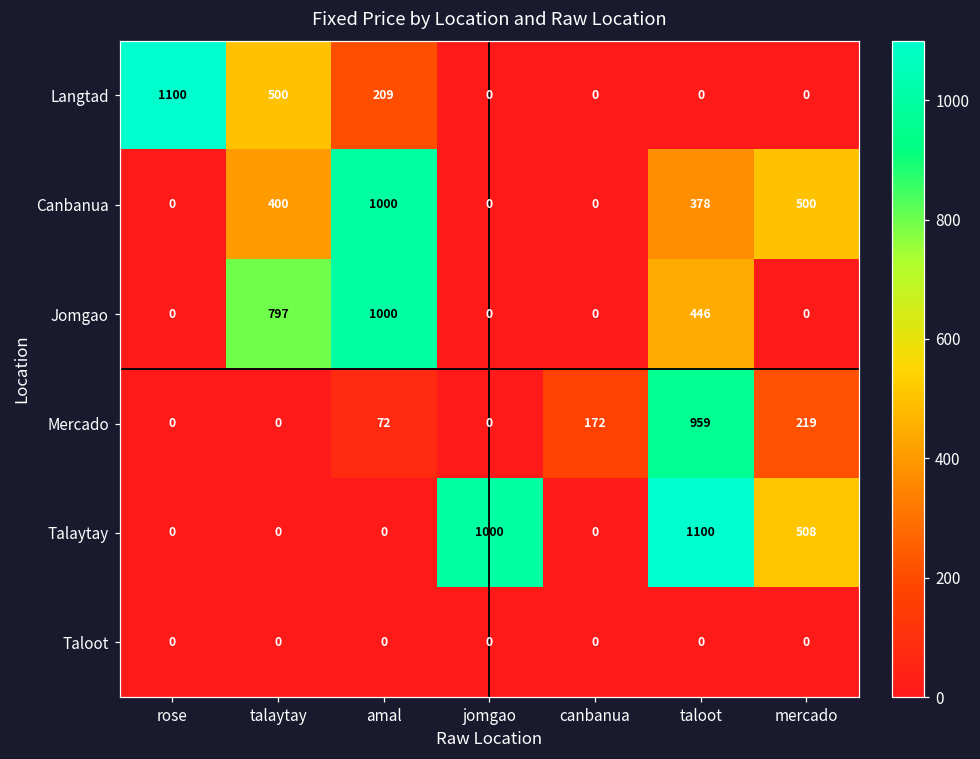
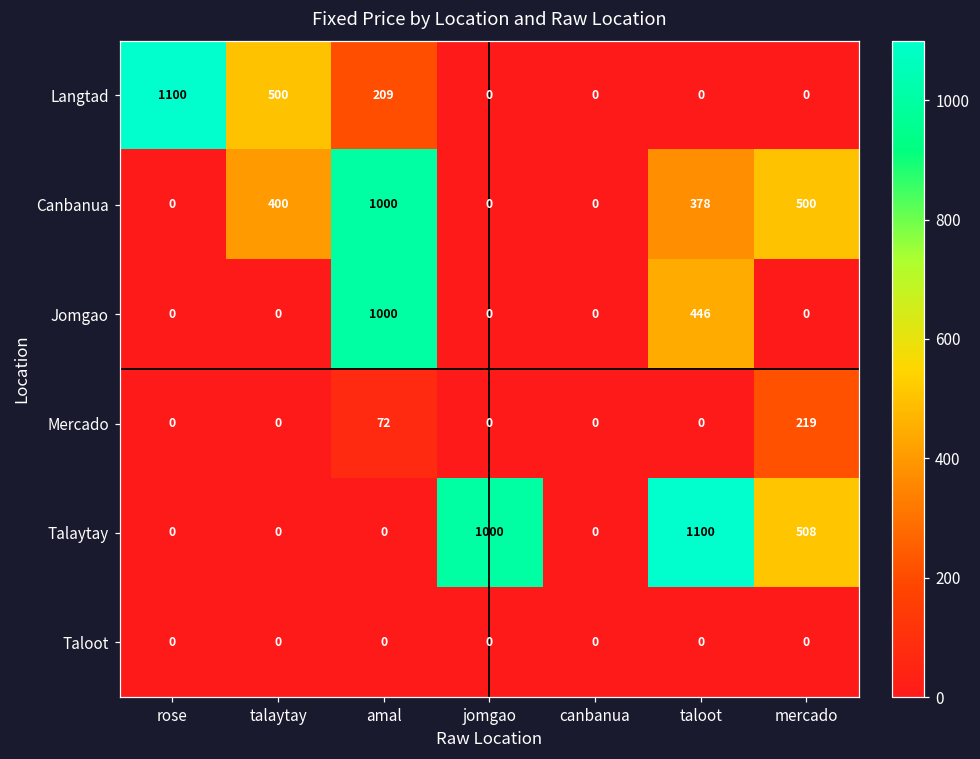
  {
    "Langtad": {
      "rose": 1100,
      "talaytay": 500,
      "amal": 209,
      "jomgao": 0,
      "canbanua": 0,
      "taloot": 0,
      "mercado": 0
    },
    "Canbanua": {
      "rose": 0,
      "talaytay": 400,
      "amal": 1000,
      "jomgao": 0,
      "canbanua": 0,
      "taloot": 378,
      "mercado": 500
    },
    "Jomgao": {
      "rose": 0,
-     "talaytay": 797,
+     "talaytay": 0,
      "amal": 1000,
      "jomgao": 0,
      "canbanua": 0,
      "taloot": 446,
      "mercado": 0
    },
    "Mercado": {
      "rose": 0,
      "talaytay": 0,
      "amal": 72,
      "jomgao": 0,
-     "canbanua": 172,
-     "taloot": 959,
+     "canbanua": 0,
+     "taloot": 0,
      "mercado": 219
    },
    "Talaytay": {
      "rose": 0,
      "talaytay": 0,
      "amal": 0,
      "jomgao": 1000,
      "canbanua": 0,
      "taloot": 1100,
      "mercado": 508
    },
    "Taloot": {
      "rose": 0,
      "talaytay": 0,
      "amal": 0,
      "jomgao": 0,
      "canbanua": 0,
      "taloot": 0,
      "mercado": 0
    }
  }
